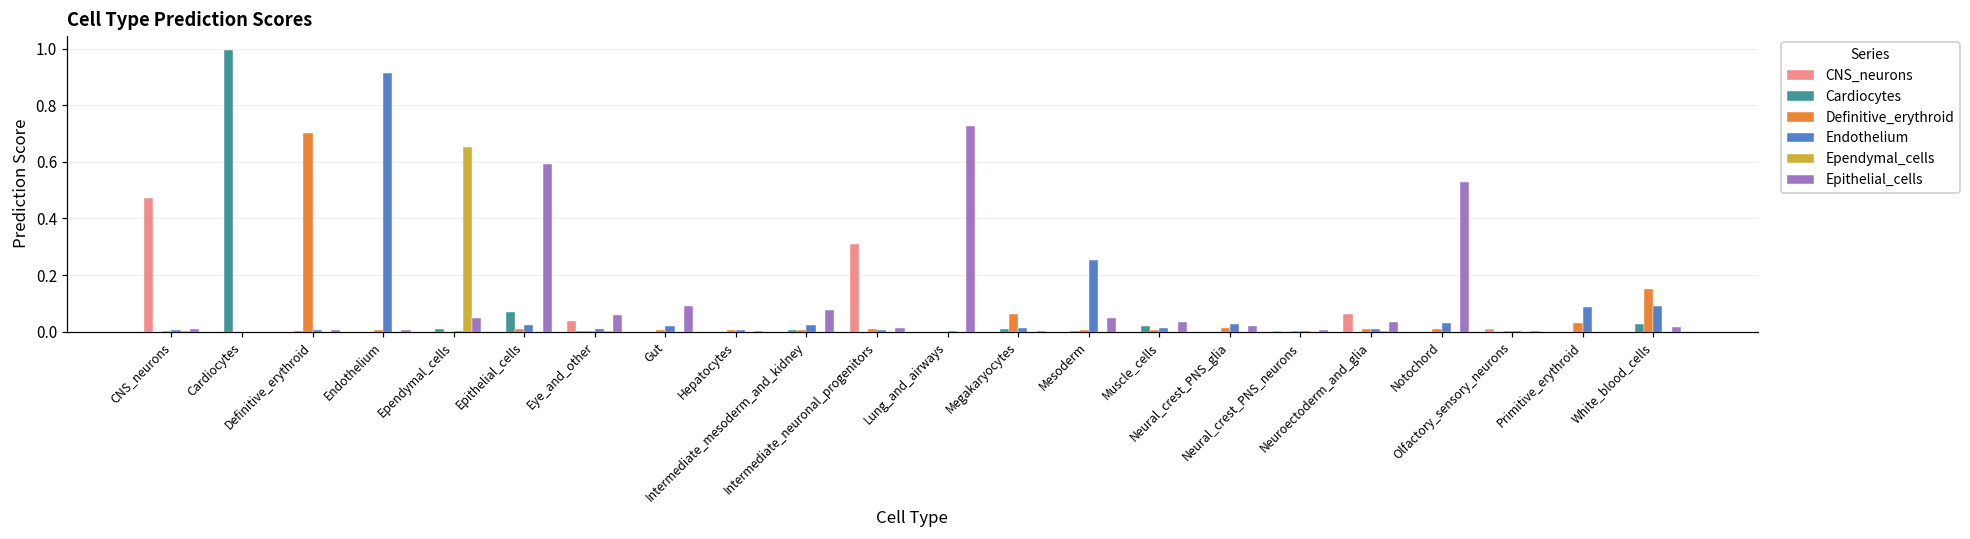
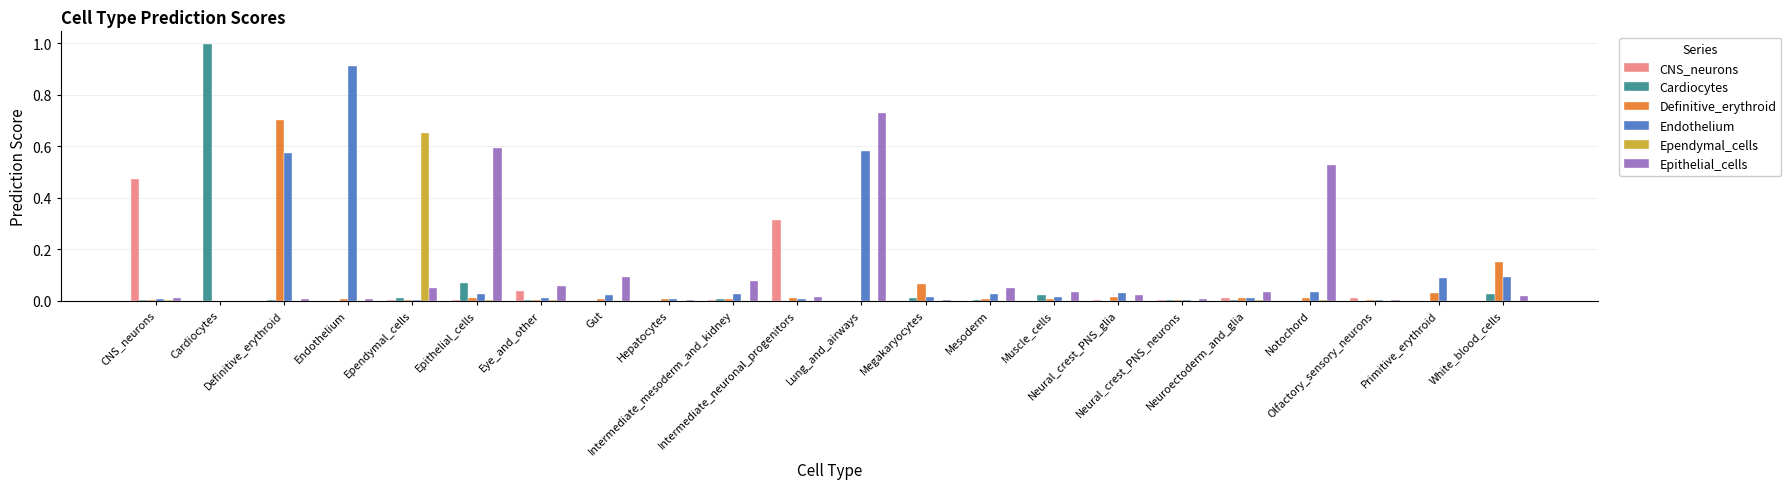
  {
    "CNS_neurons": {
      "CNS_neurons": 0.47,
      "Eye_and_other": 0.04,
      "Intermediate_neuronal_progenitors": 0.31,
-     "Neuroectoderm_and_glia": 0.06,
+     "Neuroectoderm_and_glia": 0.01,
      "Olfactory_sensory_neurons": 0.01
    },
    "Cardiocytes": {
      "Cardiocytes": 1.00,
      "Ependymal_cells": 0.01,
      "Epithelial_cells": 0.07,
      "Muscle_cells": 0.02,
      "White_blood_cells": 0.03
    },
    "Endothelium": {
-     "Definitive_erythroid": 0.01,
+     "Definitive_erythroid": 0.57,
      "Endothelium": 0.91,
      "Epithelial_cells": 0.02,
      "Eye_and_other": 0.01,
      "Gut": 0.02,
      "Intermediate_mesoderm_and_kidney": 0.02,
-     "Lung_and_airways": 0.00,
+     "Lung_and_airways": 0.58,
      "Megakaryocytes": 0.01,
-     "Mesoderm": 0.25,
+     "Mesoderm": 0.03,
      "Muscle_cells": 0.01,
      "Neural_crest_PNS_glia": 0.03,
      "Notochord": 0.03,
      "Primitive_erythroid": 0.09,
      "White_blood_cells": 0.09
    },
    "Epithelial_cells": {
      "CNS_neurons": 0.01,
      "Ependymal_cells": 0.05,
      "Epithelial_cells": 0.59,
      "Eye_and_other": 0.06,
      "Gut": 0.09,
      "Intermediate_mesoderm_and_kidney": 0.08,
      "Intermediate_neuronal_progenitors": 0.01,
      "Lung_and_airways": 0.73,
      "Mesoderm": 0.05,
      "Muscle_cells": 0.03,
      "Neural_crest_PNS_glia": 0.02,
      "Neuroectoderm_and_glia": 0.03,
      "Notochord": 0.53,
      "White_blood_cells": 0.02
    }
  }
